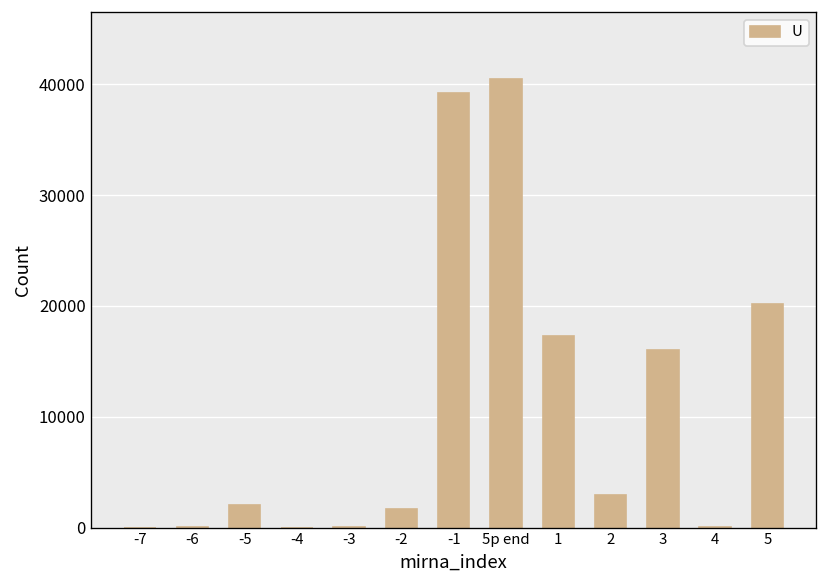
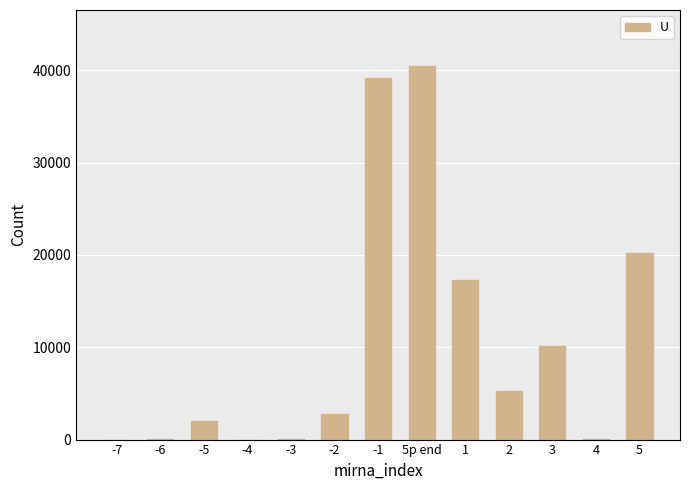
  {
    "-7": 0,
    "-5": 2000,
    "-4": 0,
-   "-2": 2000,
+   "-2": 3000,
    "-1": 39000,
    "5p end": 40000,
    "1": 17000,
-   "2": 3000,
-   "3": 16000,
+   "2": 5000,
+   "3": 10000,
    "5": 20000
  }
